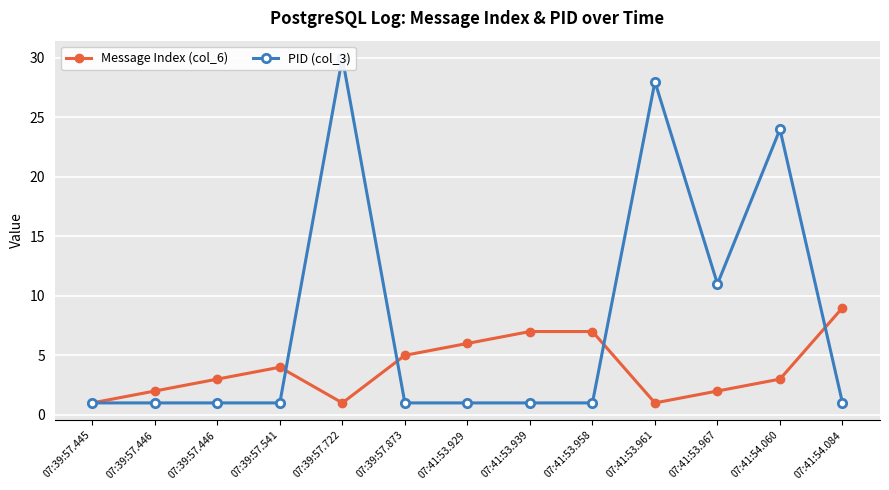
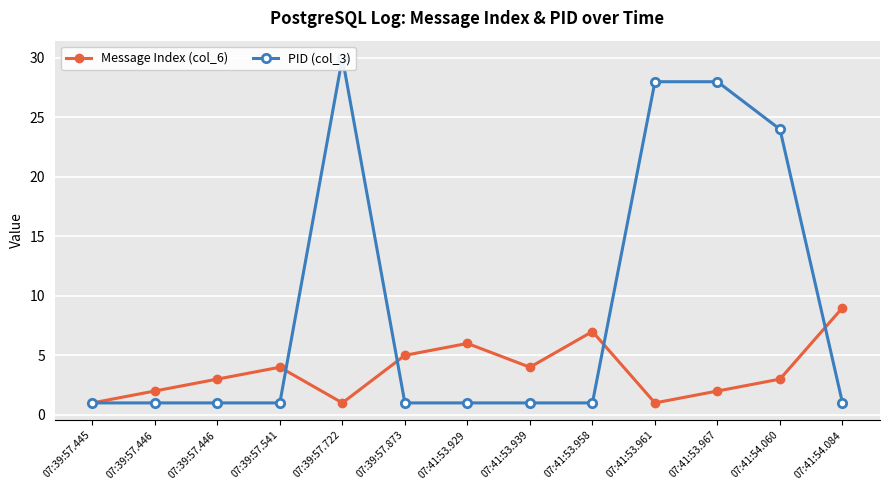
  {
    "Message Index (col_6)": {
      "07:39:57.541": 4,
      "07:39:57.722": 1,
      "07:39:57.873": 5,
      "07:41:53.929": 6,
-     "07:41:53.939": 7,
+     "07:41:53.939": 4,
      "07:41:53.958": 7,
      "07:41:53.961": 1,
      "07:41:53.967": 2,
      "07:41:54.060": 3,
      "07:41:54.084": 9
    },
    "PID (col_3)": {
      "07:39:57.541": 1,
      "07:39:57.873": 1,
      "07:41:53.929": 1,
      "07:41:53.939": 1,
      "07:41:53.958": 1,
      "07:41:53.961": 28,
-     "07:41:53.967": 11,
+     "07:41:53.967": 28,
      "07:41:54.060": 24,
      "07:41:54.084": 1
    }
  }
